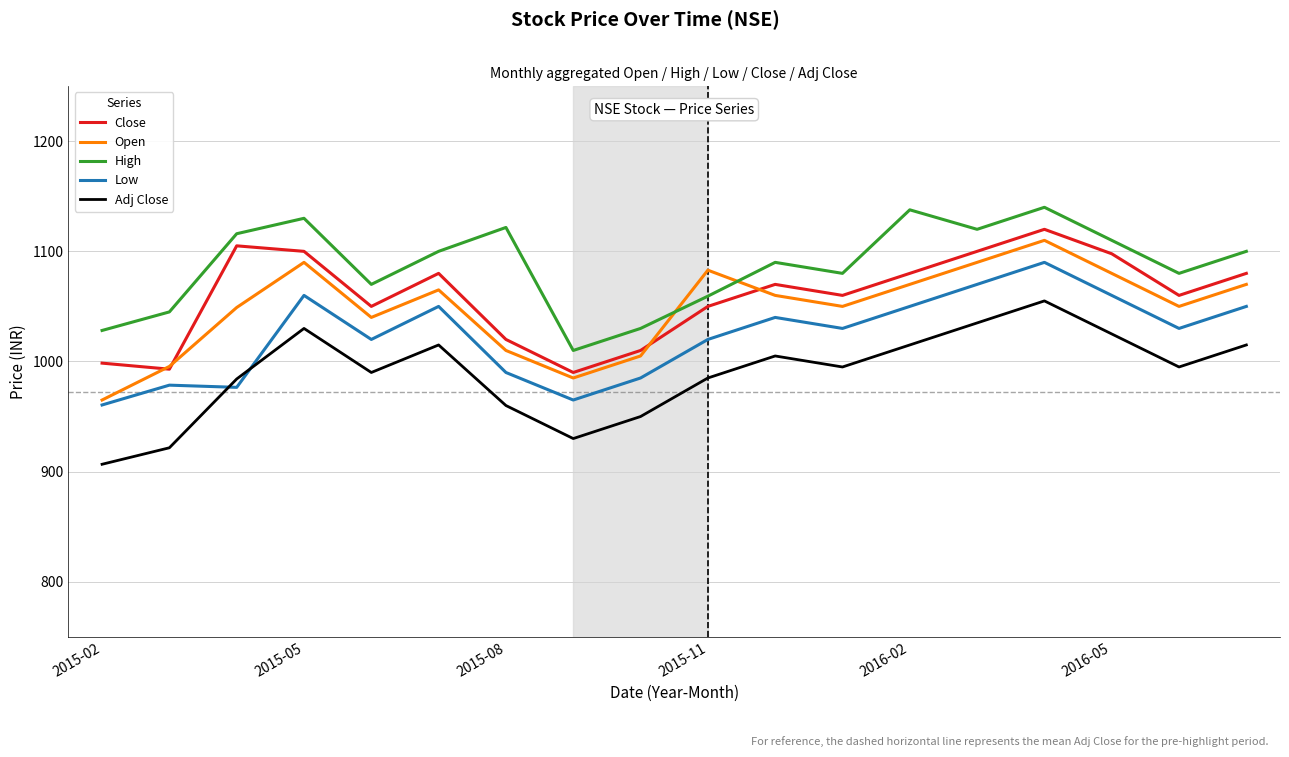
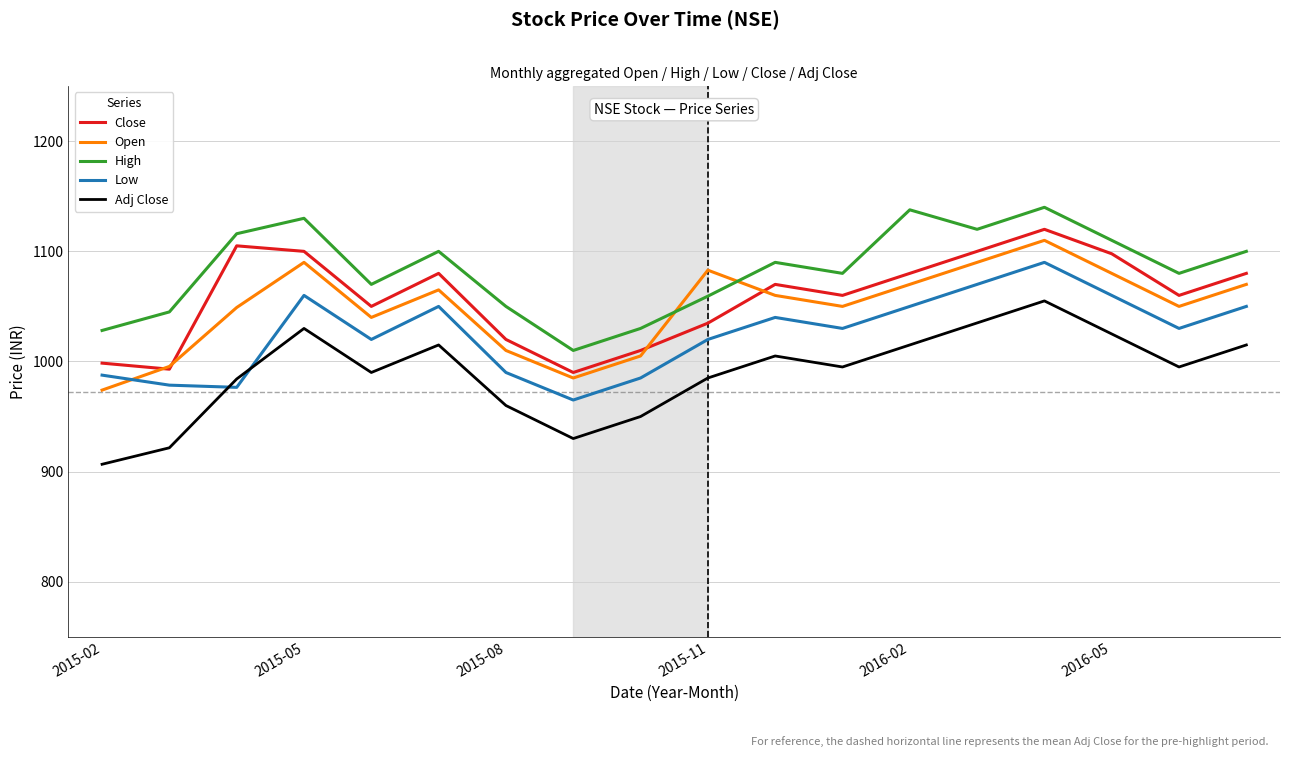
  {
    "Close": {
      "2015-02": 999,
      "2015-05": 1100,
      "2015-08": 1020,
-     "2015-11": 1050,
+     "2015-11": 1035,
      "2016-02": 1080,
      "2016-05": 1098
    },
    "Open": {
-     "2015-02": 965,
+     "2015-02": 974,
      "2015-05": 1090,
      "2015-08": 1010,
      "2015-11": 1083,
      "2016-02": 1070,
      "2016-05": 1080
    },
    "High": {
      "2015-02": 1028,
      "2015-05": 1130,
-     "2015-08": 1122,
+     "2015-08": 1050,
      "2015-11": 1059,
      "2016-02": 1138,
      "2016-05": 1110
    },
    "Low": {
-     "2015-02": 961,
+     "2015-02": 988,
      "2015-05": 1060,
      "2015-08": 990,
      "2015-11": 1020,
      "2016-02": 1050,
      "2016-05": 1060
    },
    "Adj Close": {
      "2015-02": 907,
      "2015-05": 1030,
      "2015-08": 960,
      "2015-11": 985,
      "2016-02": 1015,
      "2016-05": 1025
    }
  }
